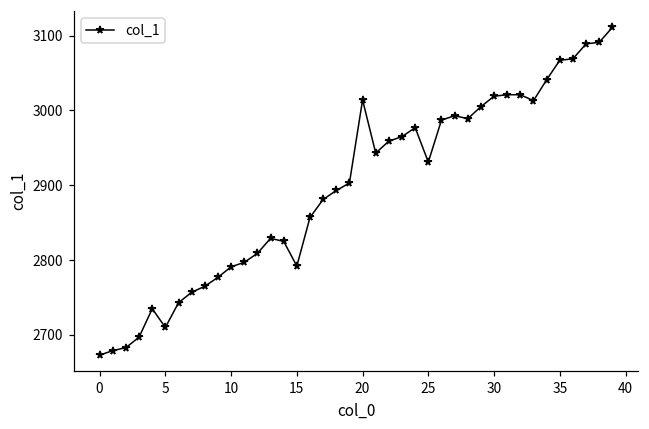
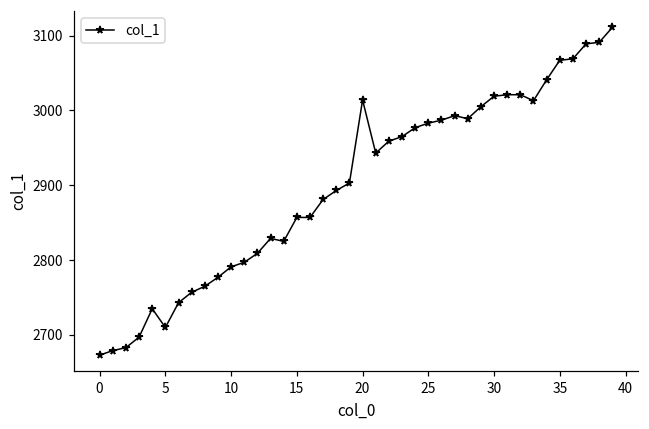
  {
    "0": 2670,
    "5": 2710,
    "10": 2790,
-   "15": 2790,
+   "15": 2860,
    "20": 3010,
-   "25": 2930,
+   "25": 2980,
    "30": 3020,
    "35": 3070
  }
